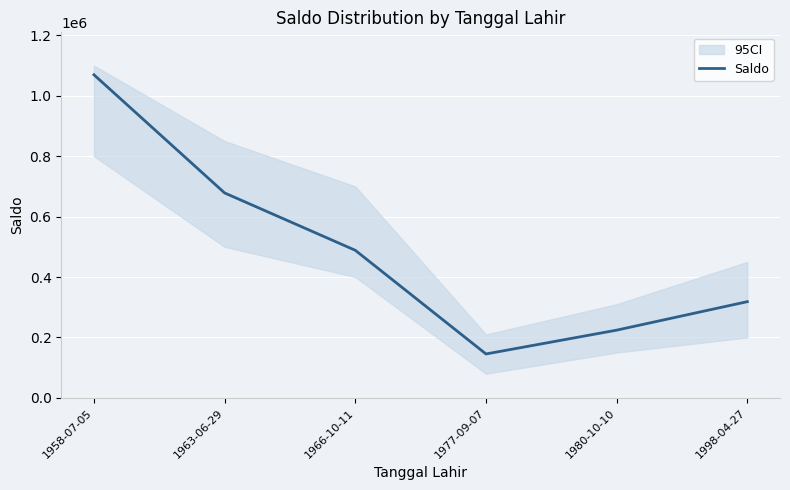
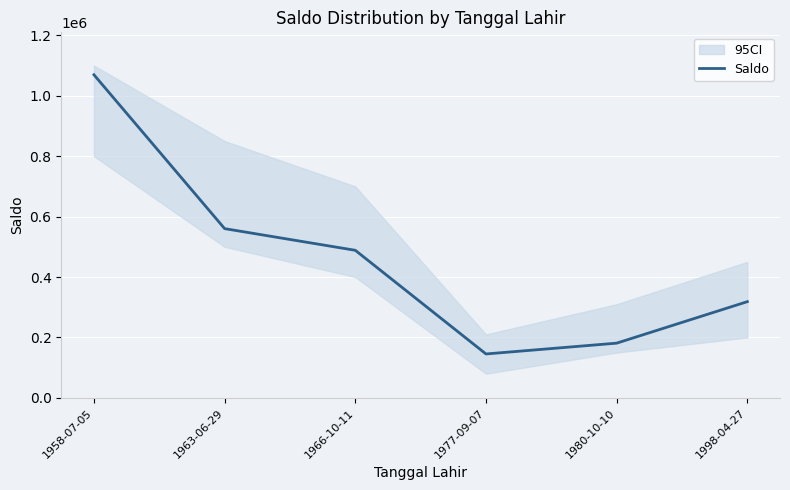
  {
    "Saldo": {
      "1958-07-05": 1070000,
-     "1963-06-29": 680000,
+     "1963-06-29": 560000,
      "1966-10-11": 490000,
      "1977-09-07": 150000,
-     "1980-10-10": 220000,
+     "1980-10-10": 180000,
      "1998-04-27": 320000
    }
  }
